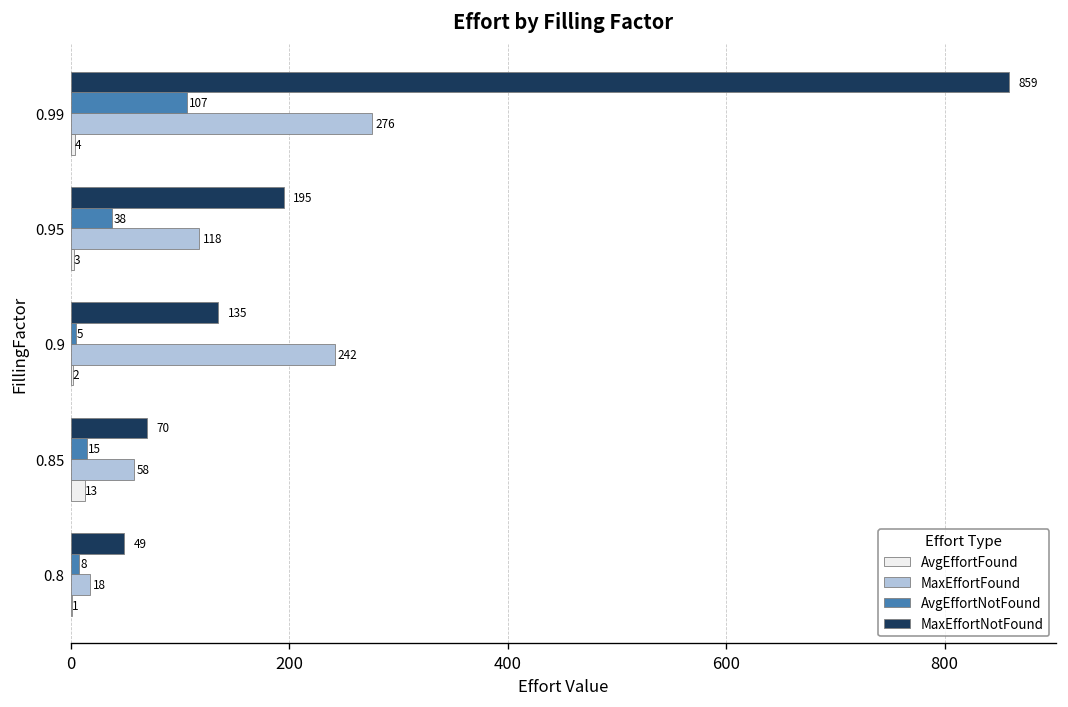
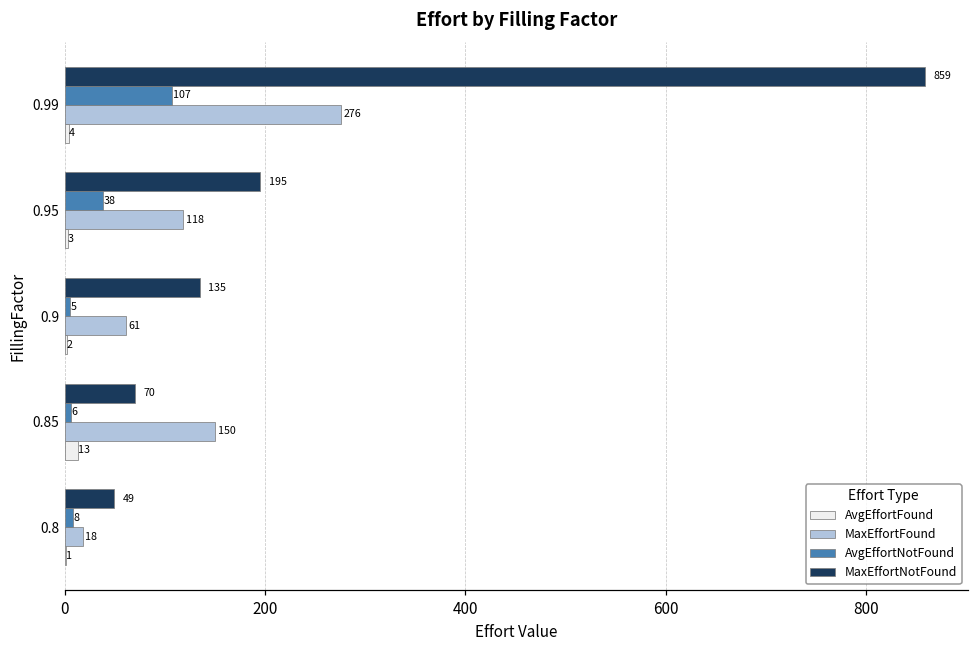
  {
    "AvgEffortFound": {
      "0.99": 4,
      "0.95": 3,
      "0.9": 2,
      "0.85": 13,
      "0.8": 1
    },
    "MaxEffortFound": {
      "0.99": 276,
      "0.95": 118,
-     "0.9": 242,
-     "0.85": 58,
+     "0.9": 61,
+     "0.85": 150,
      "0.8": 18
    },
    "AvgEffortNotFound": {
      "0.99": 107,
      "0.95": 38,
      "0.9": 5,
-     "0.85": 15,
+     "0.85": 6,
      "0.8": 8
    },
    "MaxEffortNotFound": {
      "0.99": 859,
      "0.95": 195,
      "0.9": 135,
      "0.85": 70,
      "0.8": 49
    }
  }
